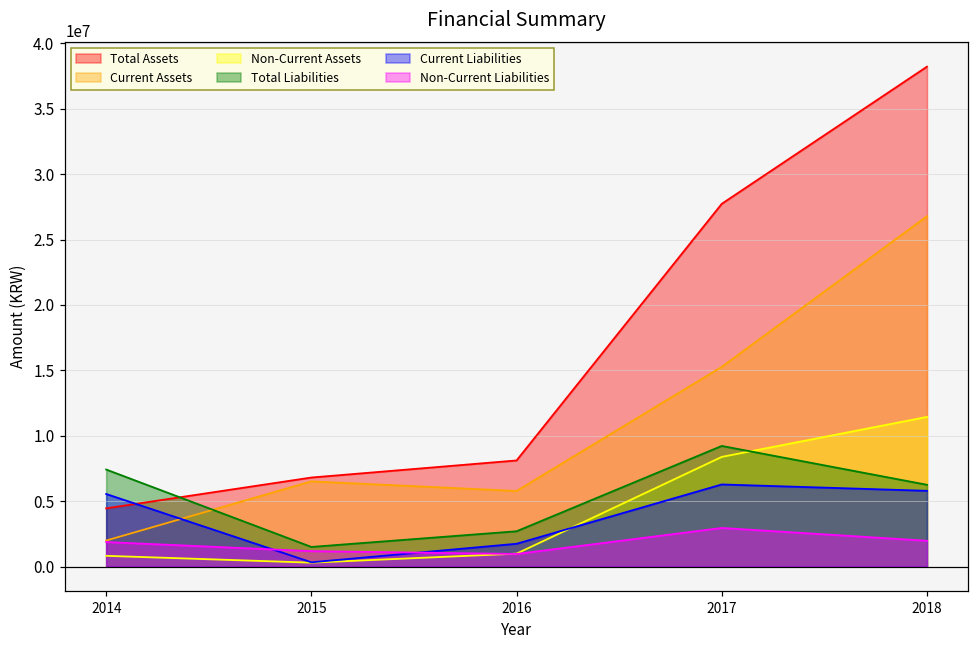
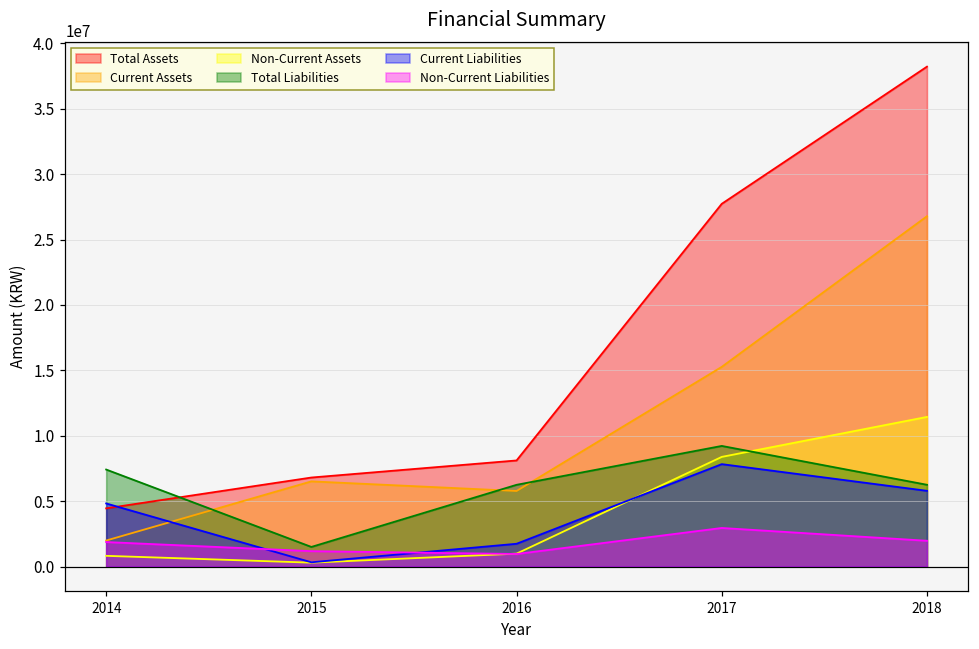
  {
    "Total Assets": {
      "2014": 4400000,
      "2015": 6800000,
      "2016": 8100000,
      "2017": 27700000,
      "2018": 38200000
    },
    "Total Liabilities": {
      "2014": 7400000,
      "2015": 1500000,
-     "2016": 2700000,
+     "2016": 6200000,
      "2017": 9200000,
      "2018": 6200000
    },
    "Current Liabilities": {
-     "2014": 5500000,
+     "2014": 4800000,
      "2016": 1700000,
-     "2017": 6300000,
+     "2017": 7800000,
      "2018": 5800000
    },
    "Non-Current Liabilities": {
      "2015": 1200000,
      "2017": 2900000,
      "2018": 2000000
    }
  }
